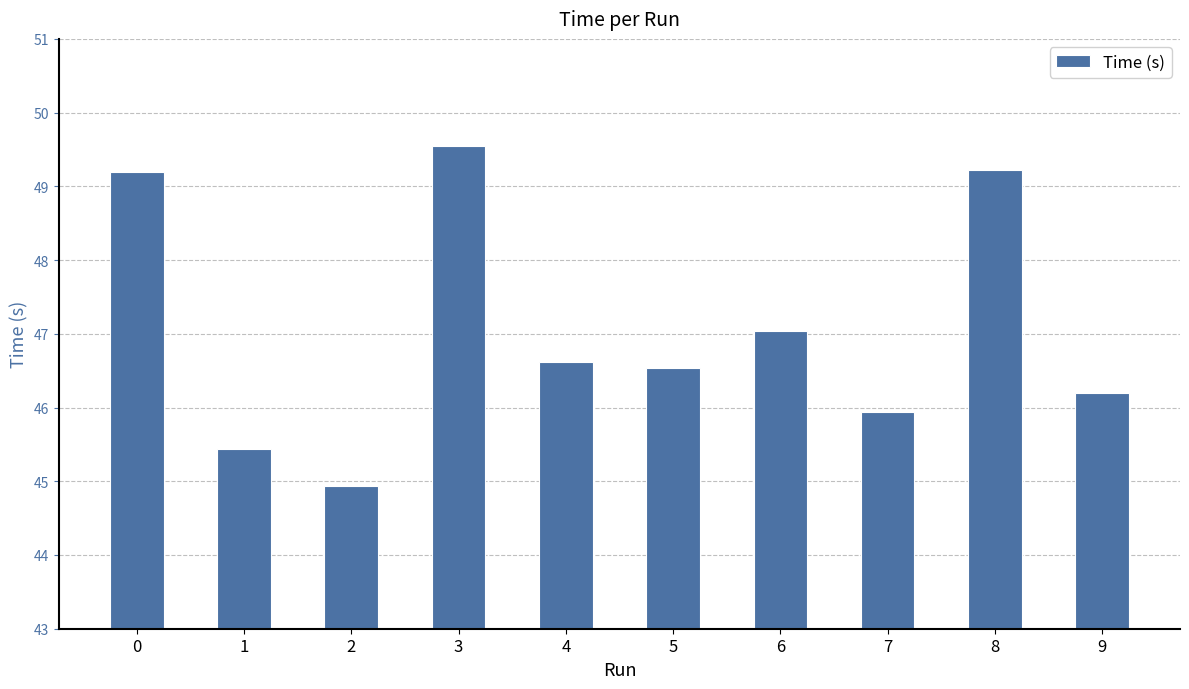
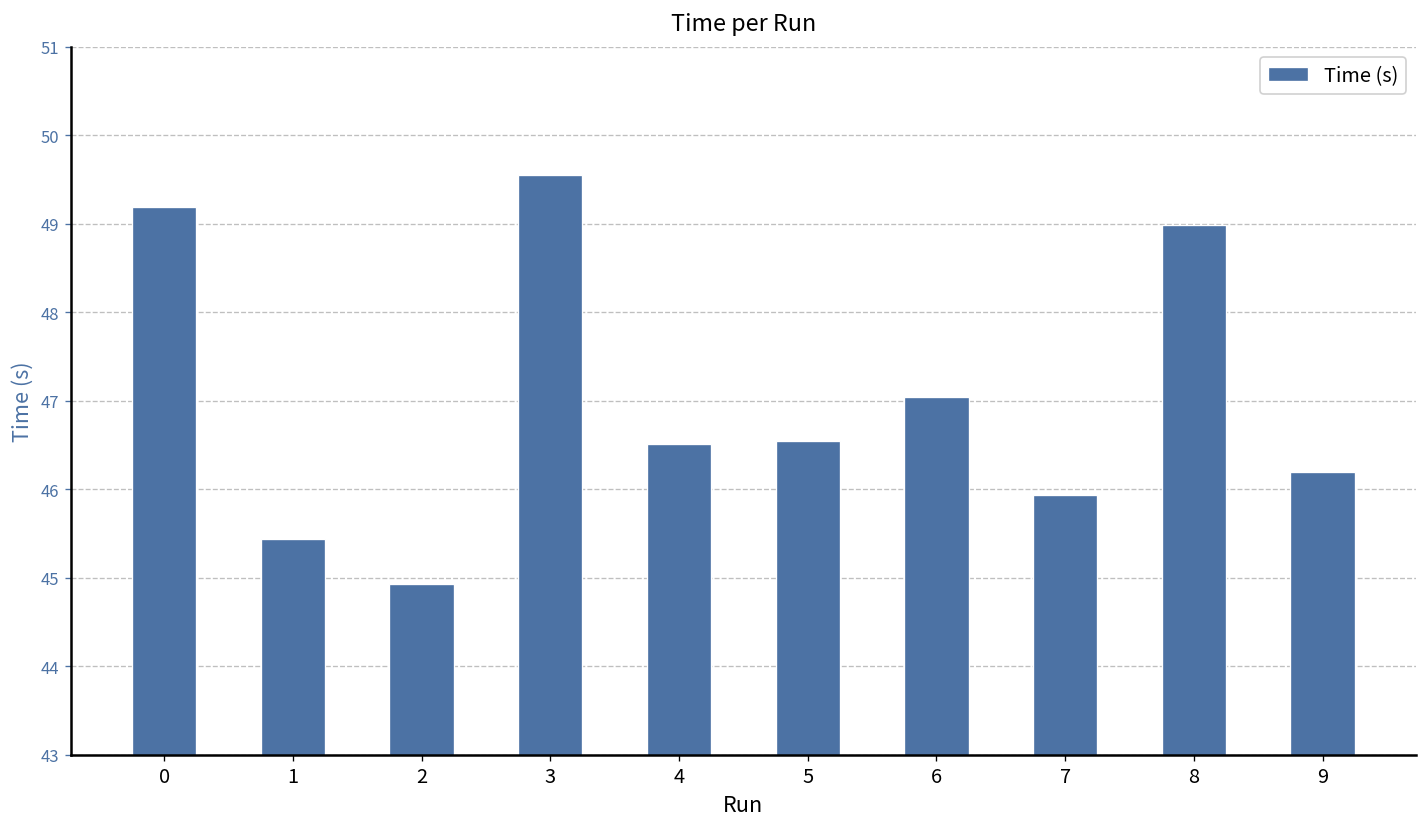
  {
    "0": 49.2,
    "1": 45.4,
    "2": 44.9,
    "3": 49.6,
-   "4": 46.6,
+   "4": 46.5,
    "5": 46.5,
    "6": 47.0,
    "7": 45.9,
-   "8": 49.2,
+   "8": 49.0,
    "9": 46.2
  }
